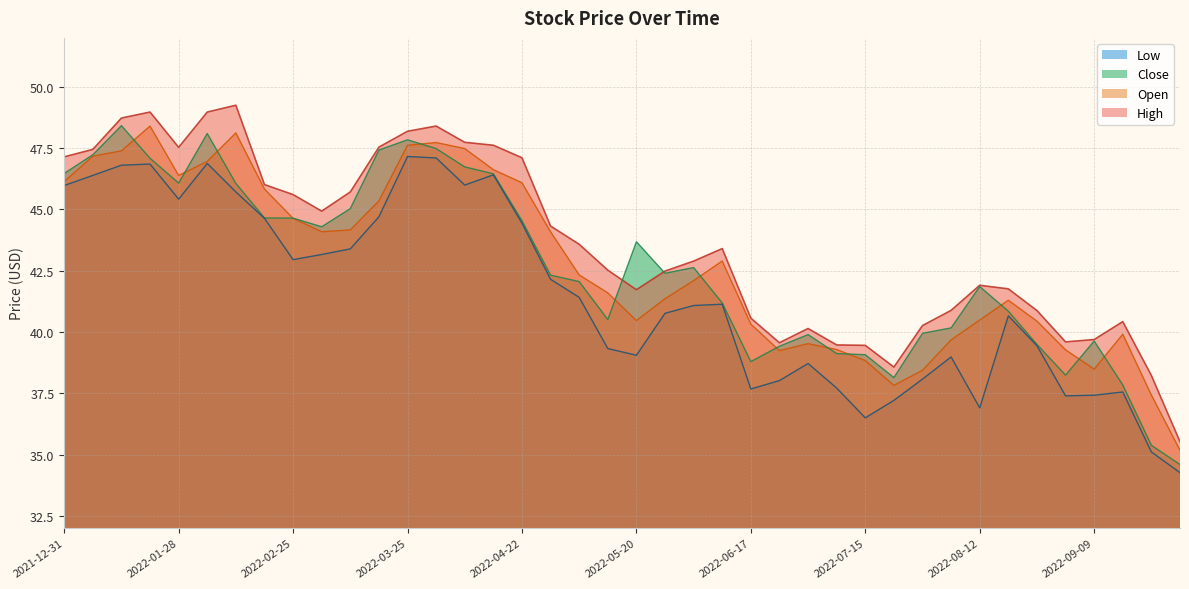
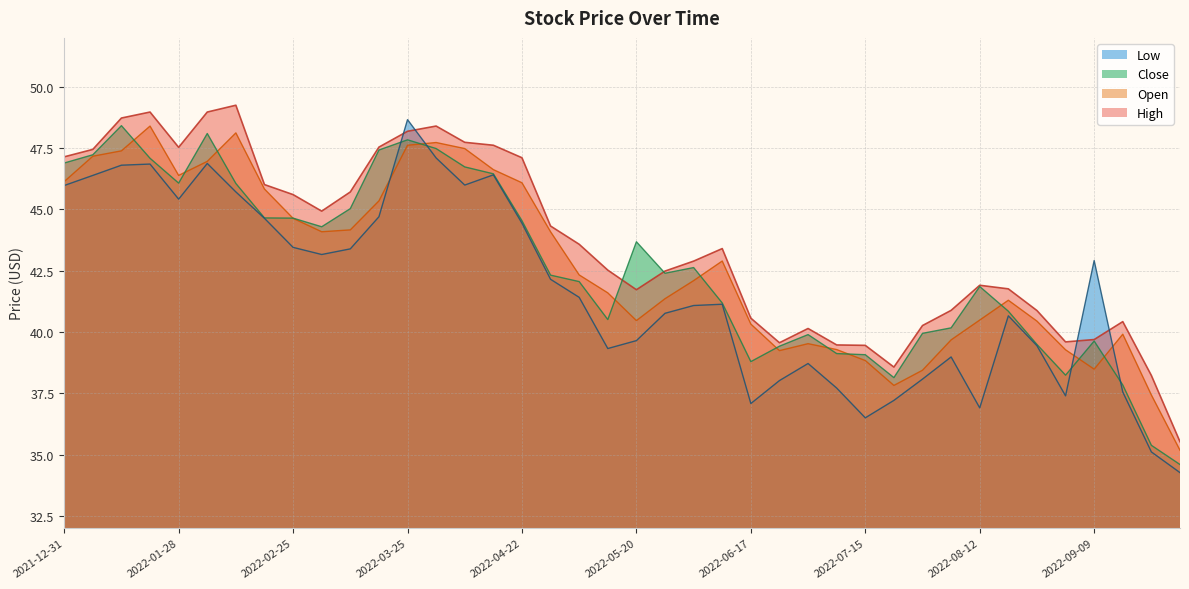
  {
    "Low": {
      "2021-12-31": 46.0,
      "2022-01-28": 45.4,
-     "2022-02-25": 43.0,
-     "2022-03-25": 47.2,
-     "2022-05-20": 39.1,
-     "2022-06-17": 37.7,
+     "2022-02-25": 43.5,
+     "2022-03-25": 48.7,
+     "2022-05-20": 39.6,
+     "2022-06-17": 37.1,
      "2022-07-15": 36.5,
      "2022-08-12": 36.9,
-     "2022-09-09": 37.4
+     "2022-09-09": 42.9
    },
    "Close": {
-     "2021-12-31": 46.5,
+     "2021-12-31": 46.9,
      "2022-01-28": 46.1,
      "2022-03-25": 47.8,
      "2022-05-20": 43.7,
      "2022-06-17": 38.8,
      "2022-07-15": 39.1
    }
  }
